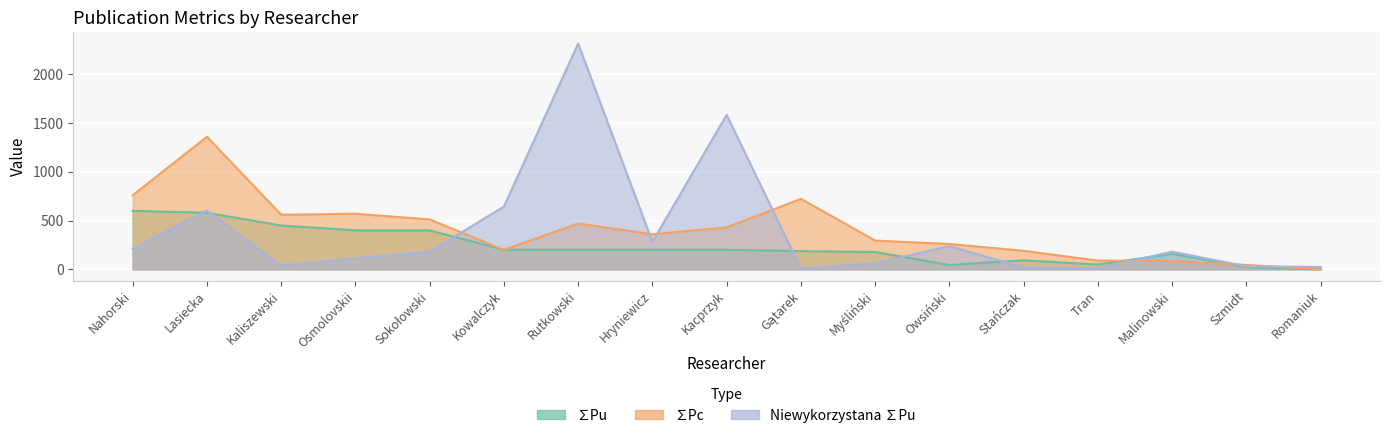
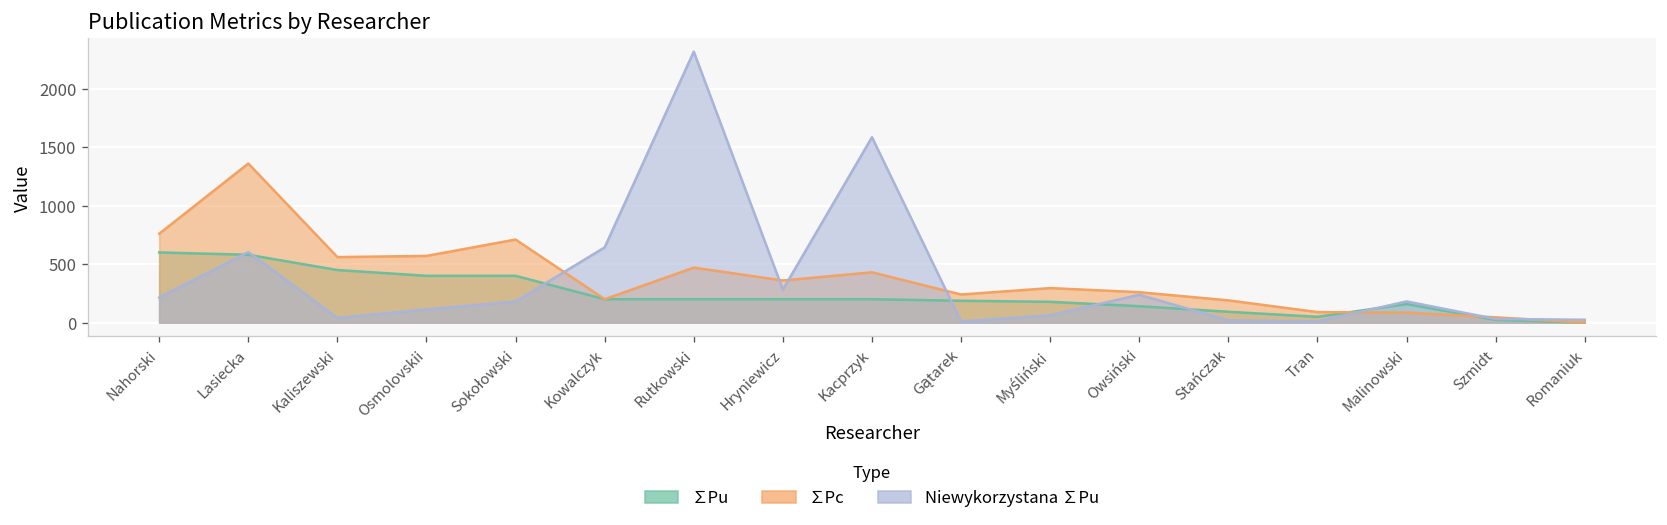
  {
    "∑Pu": {
      "Nahorski": 600,
      "Kaliszewski": 400,
      "Osmolovskii": 400,
      "Sokołowski": 400,
      "Rutkowski": 200,
      "Hryniewicz": 200,
      "Kacprzyk": 200,
      "Gątarek": 200,
      "Myśliński": 200,
-     "Owsiński": 0,
+     "Owsiński": 100,
      "Stańczak": 100,
      "Tran": 0
    },
    "∑Pc": {
      "Nahorski": 800,
      "Lasiecka": 1400,
      "Kaliszewski": 600,
      "Osmolovskii": 600,
-     "Sokołowski": 500,
+     "Sokołowski": 700,
      "Rutkowski": 500,
      "Hryniewicz": 400,
      "Kacprzyk": 400,
-     "Gątarek": 700,
+     "Gątarek": 200,
      "Myśliński": 300,
      "Stańczak": 200,
      "Tran": 100,
      "Malinowski": 100
    },
    "Niewykorzystana ∑Pu": {
      "Nahorski": 200,
      "Kaliszewski": 0,
      "Osmolovskii": 100,
      "Sokołowski": 200,
      "Kowalczyk": 600,
      "Rutkowski": 2300,
      "Hryniewicz": 300,
      "Kacprzyk": 1600,
      "Gątarek": 0,
      "Myśliński": 100,
      "Stańczak": 0,
      "Tran": 0
    }
  }
